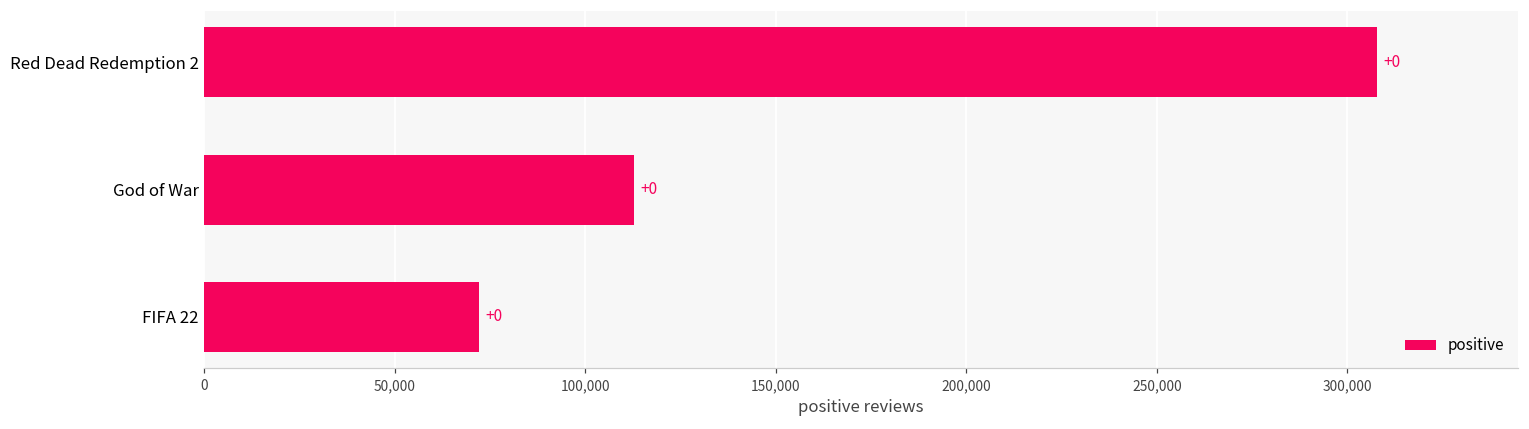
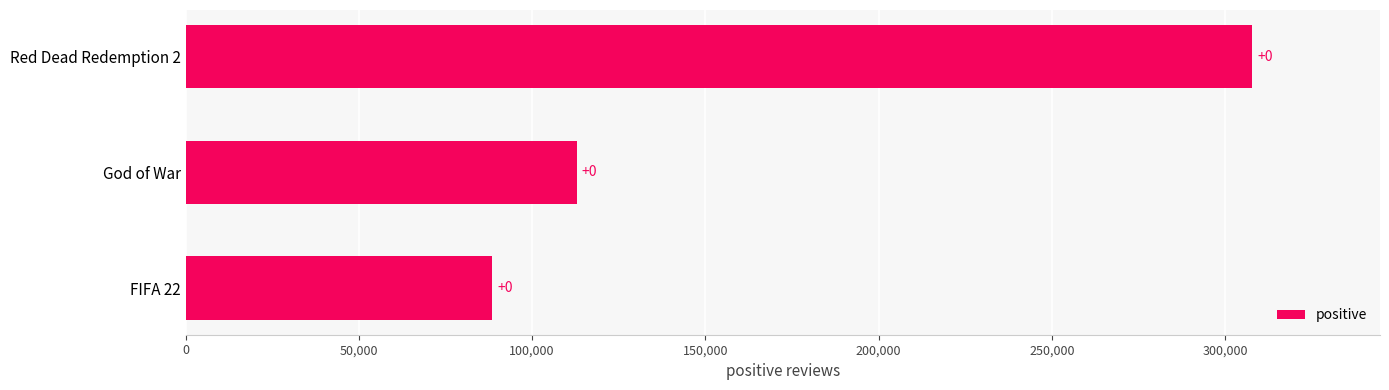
  {
-   "FIFA 22": "72,000"
+   "FIFA 22": "88,000"
  }
